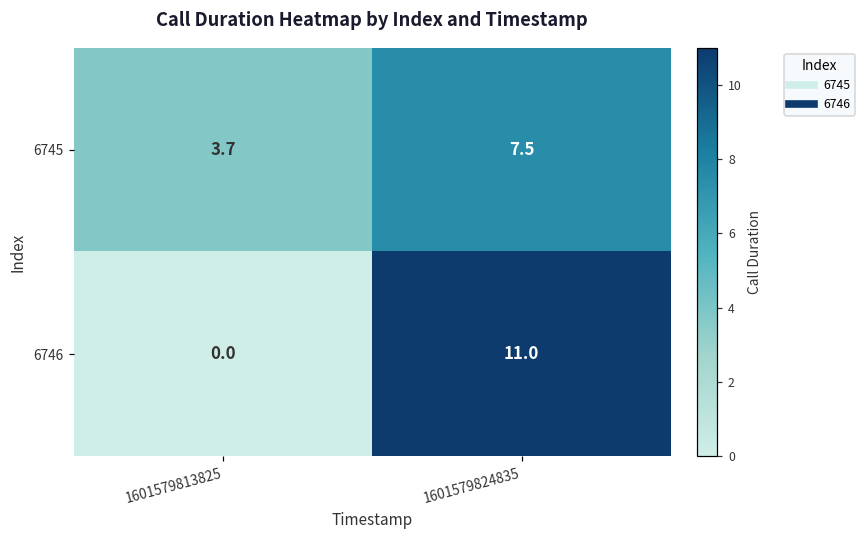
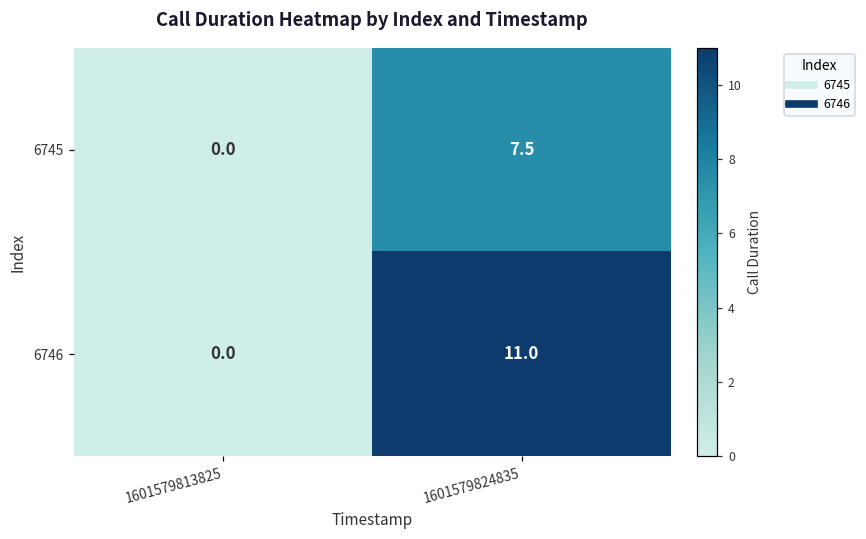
  {
    "6745": {
-     "1601579813825": 3.7,
+     "1601579813825": 0.0,
      "1601579824835": 7.5
    },
    "6746": {
      "1601579813825": 0.0,
      "1601579824835": 11.0
    }
  }
